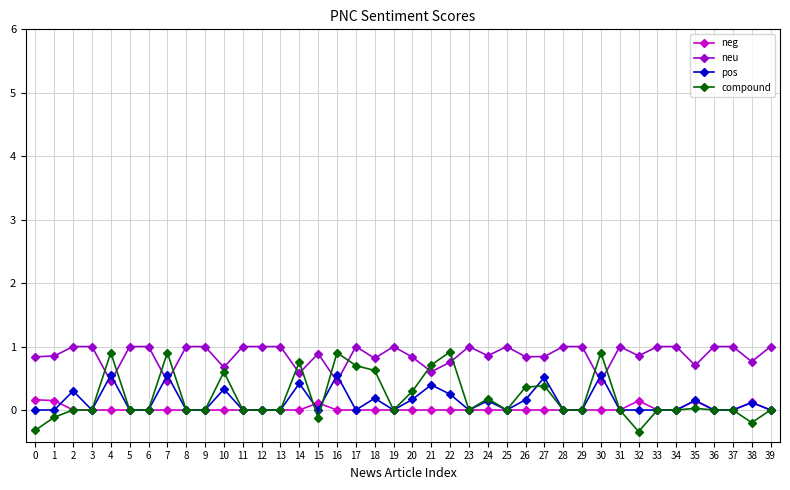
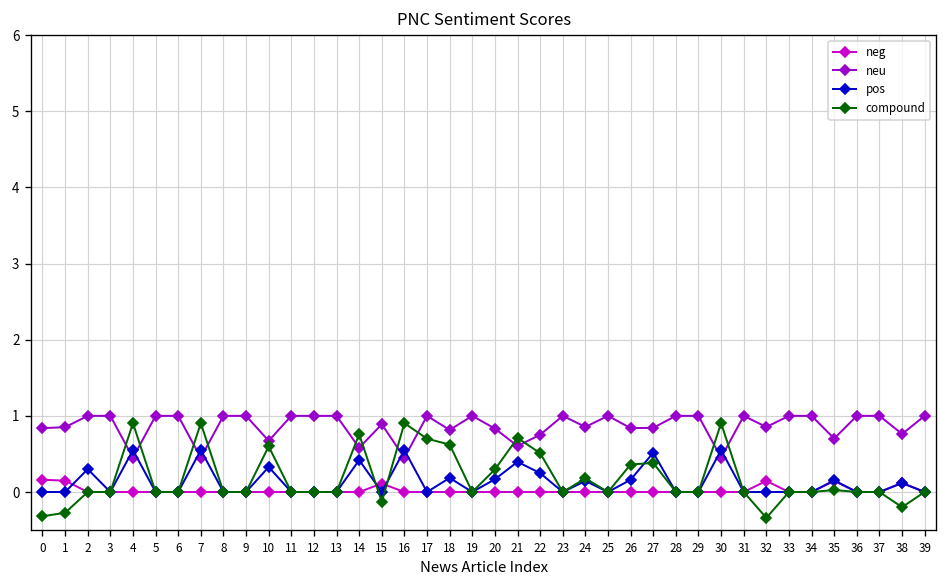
  {
    "pos": {
      "0": 0.0,
      "1": 0.0,
      "2": 0.3,
      "4": 0.6,
      "7": 0.6,
      "10": 0.3,
      "14": 0.4,
      "15": 0.0,
      "16": 0.6,
      "18": 0.2,
      "20": 0.2,
      "21": 0.4,
      "22": 0.2,
      "26": 0.2,
      "27": 0.5,
      "30": 0.6,
      "32": 0.0
    },
    "compound": {
      "0": -0.3,
-     "1": -0.1,
+     "1": -0.3,
      "4": 0.9,
      "7": 0.9,
      "10": 0.6,
      "14": 0.8,
      "15": -0.1,
      "16": 0.9,
      "17": 0.7,
      "18": 0.6,
      "20": 0.3,
      "21": 0.7,
-     "22": 0.9,
+     "22": 0.5,
      "26": 0.4,
      "27": 0.4,
      "30": 0.9,
      "32": -0.3,
      "35": 0.0,
      "38": -0.2
    }
  }
